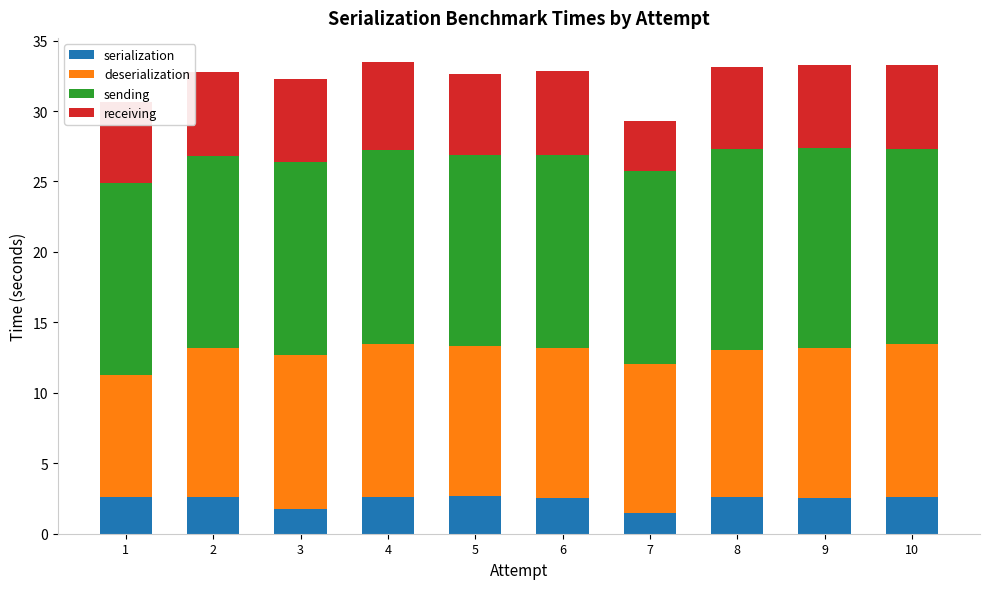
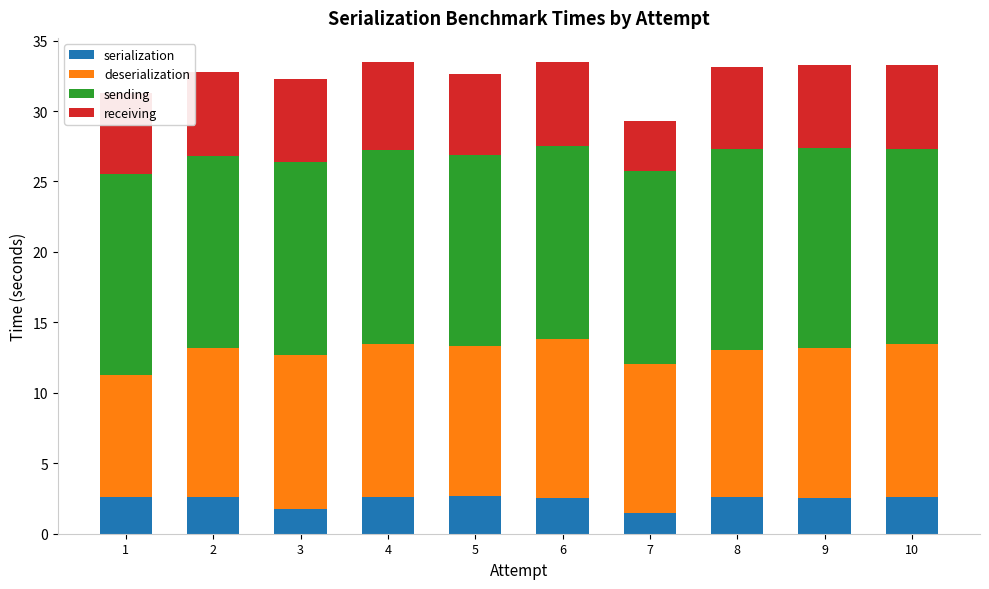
  {
    "serialization": {
      "1": 2.6,
      "2": 2.6,
      "3": 1.7,
      "4": 2.6,
      "5": 2.7,
      "6": 2.6,
      "7": 1.5,
      "8": 2.6,
      "9": 2.5,
      "10": 2.6
    },
    "deserialization": {
      "1": 8.7,
      "2": 10.6,
      "3": 10.9,
      "4": 10.8,
      "5": 10.6,
-     "6": 10.6,
+     "6": 11.2,
      "7": 10.6,
      "8": 10.5,
      "9": 10.6,
      "10": 10.8
    },
    "sending": {
-     "1": 13.6,
+     "1": 14.3,
      "2": 13.6,
      "3": 13.8,
      "4": 13.8,
      "5": 13.6,
      "6": 13.7,
      "7": 13.7,
      "8": 14.3,
      "9": 14.2,
      "10": 13.9
    },
    "receiving": {
      "2": 6.0,
      "3": 5.9,
      "4": 6.3,
      "5": 5.8,
      "6": 6.0,
      "7": 3.6,
      "8": 5.8,
      "9": 5.9,
      "10": 5.9
    }
  }
